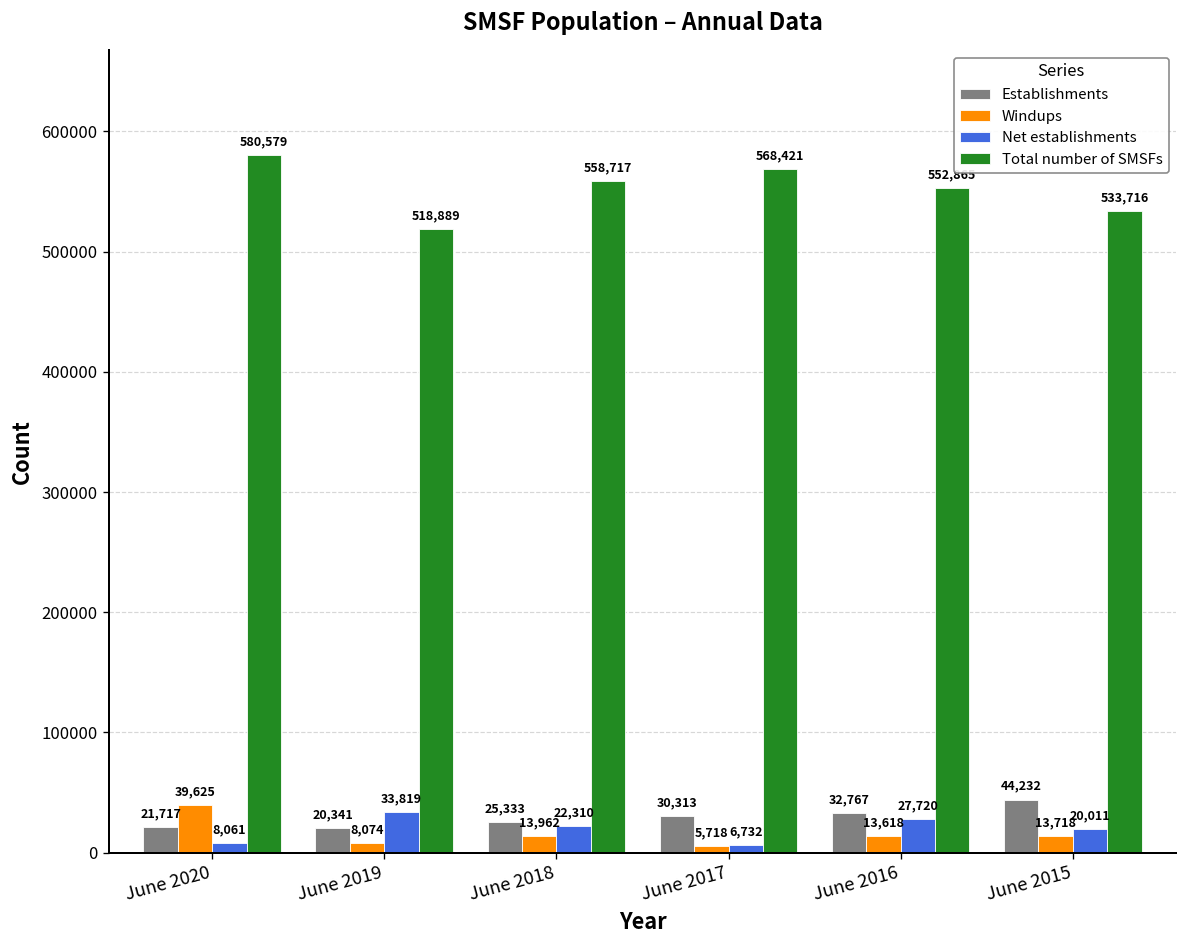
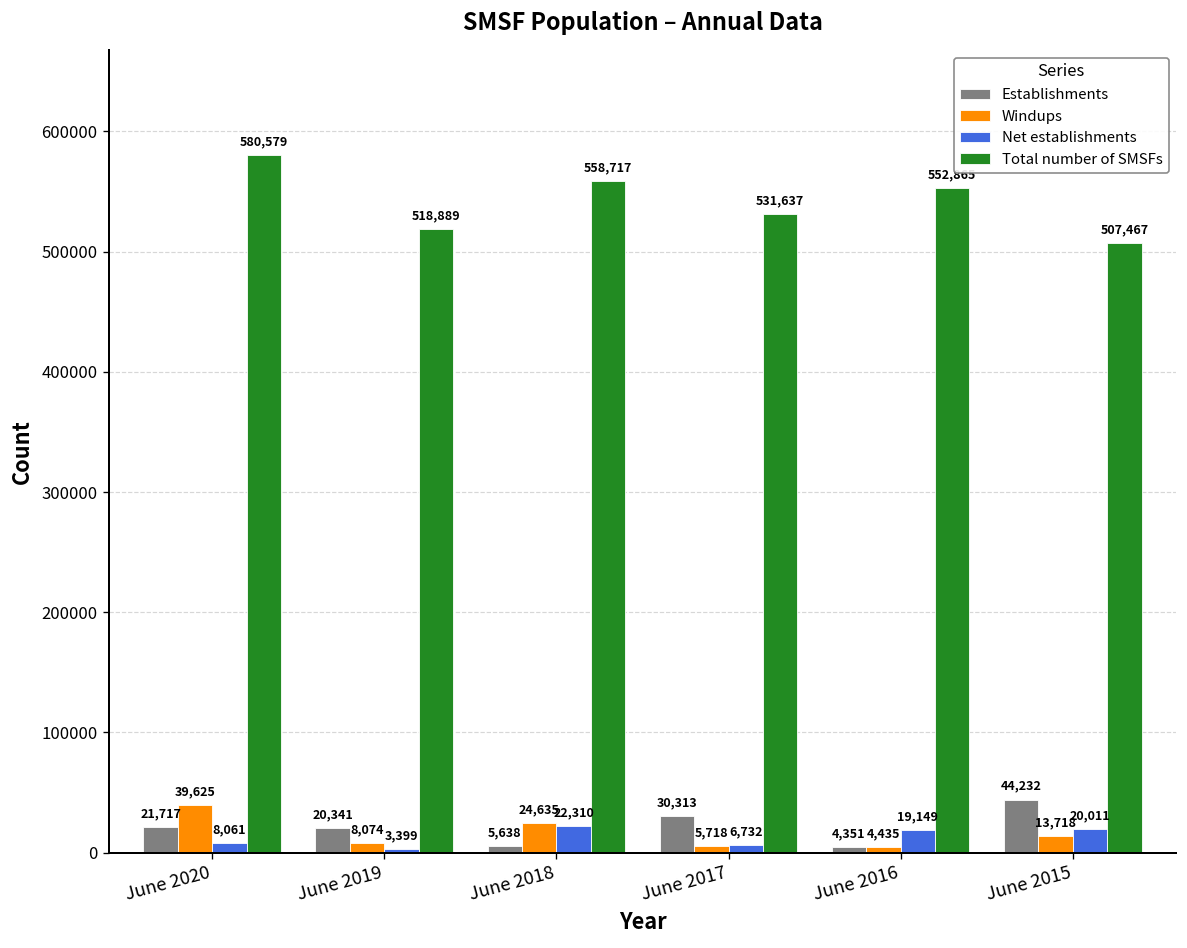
  {
    "Establishments": {
      "June 2020": "21,717",
      "June 2019": "20,341",
-     "June 2018": "25,333",
+     "June 2018": "5,638",
      "June 2017": "30,313",
-     "June 2016": "32,767",
+     "June 2016": "4,351",
      "June 2015": "44,232"
    },
    "Windups": {
      "June 2020": "39,625",
      "June 2019": "8,074",
-     "June 2018": "13,962",
+     "June 2018": "24,635",
      "June 2017": "5,718",
-     "June 2016": "13,618",
+     "June 2016": "4,435",
      "June 2015": "13,718"
    },
    "Net establishments": {
      "June 2020": "8,061",
-     "June 2019": "33,819",
+     "June 2019": "3,399",
      "June 2018": "22,310",
      "June 2017": "6,732",
-     "June 2016": "27,720",
+     "June 2016": "19,149",
      "June 2015": "20,011"
    },
    "Total number of SMSFs": {
      "June 2020": "580,579",
      "June 2019": "518,889",
      "June 2018": "558,717",
-     "June 2017": "568,421",
-     "June 2015": "533,716"
+     "June 2017": "531,637",
+     "June 2015": "507,467"
    }
  }
